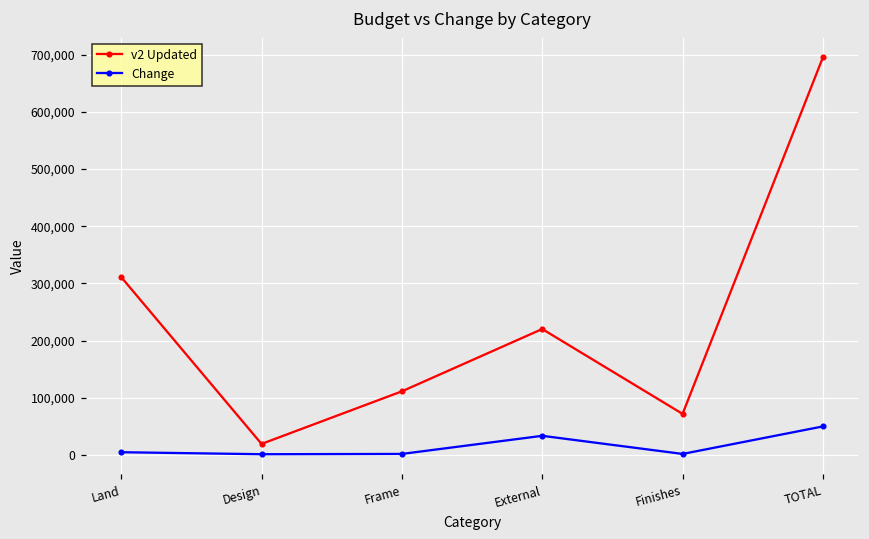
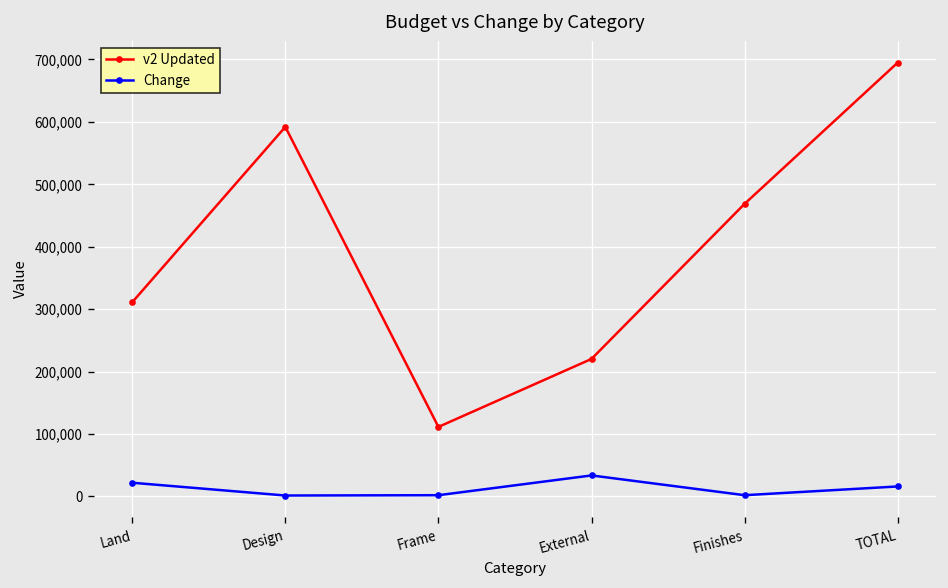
  {
    "v2 Updated": {
      "Land": "310,000",
-     "Design": "20,000",
+     "Design": "590,000",
      "Frame": "110,000",
      "External": "220,000",
-     "Finishes": "70,000",
+     "Finishes": "470,000",
      "TOTAL": "700,000"
    },
    "Change": {
-     "Land": "10,000",
+     "Land": "20,000",
      "Design": "0",
      "Frame": "0",
      "External": "30,000",
      "Finishes": "0",
-     "TOTAL": "50,000"
+     "TOTAL": "20,000"
    }
  }
